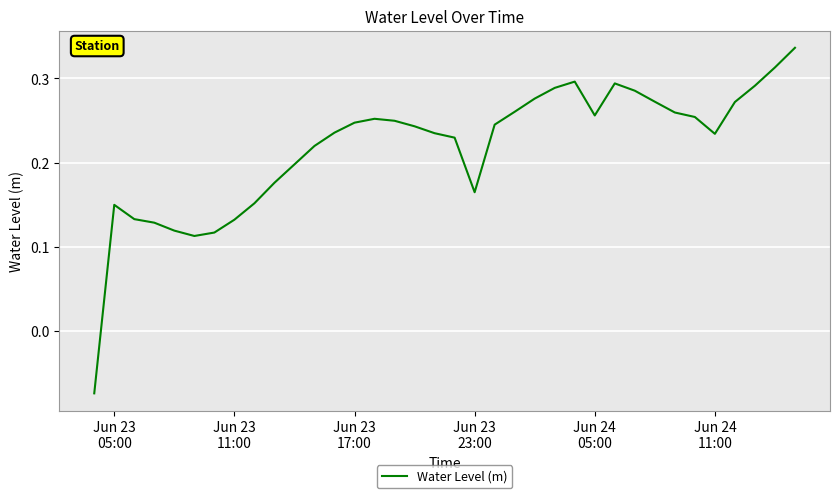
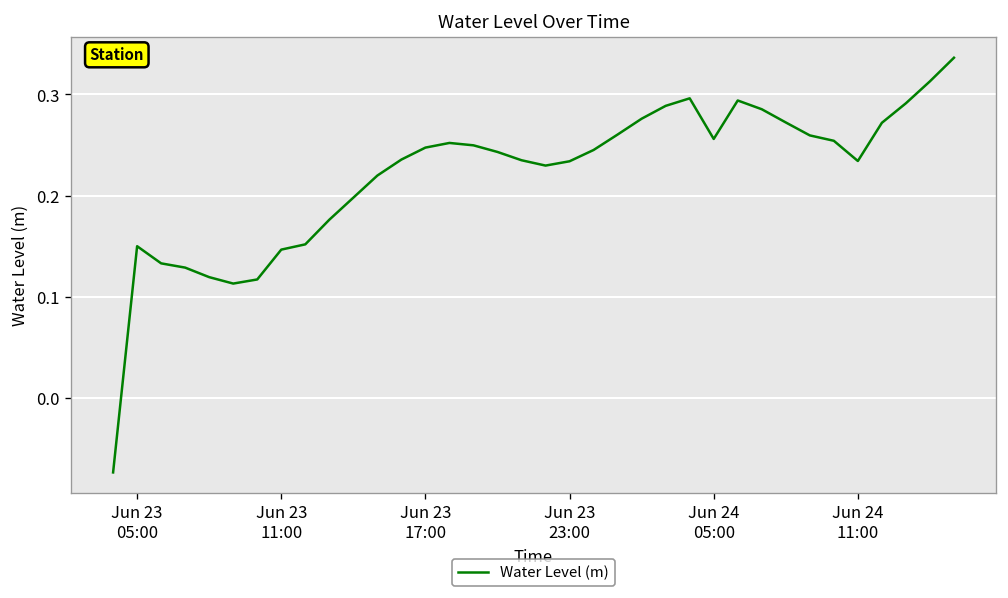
  {
    "Jun 23 05:00": 0.15,
-   "Jun 23 11:00": 0.13,
+   "Jun 23 11:00": 0.15,
    "Jun 23 17:00": 0.25,
-   "Jun 23 23:00": 0.16,
+   "Jun 23 23:00": 0.23,
    "Jun 24 05:00": 0.26,
    "Jun 24 11:00": 0.23
  }
